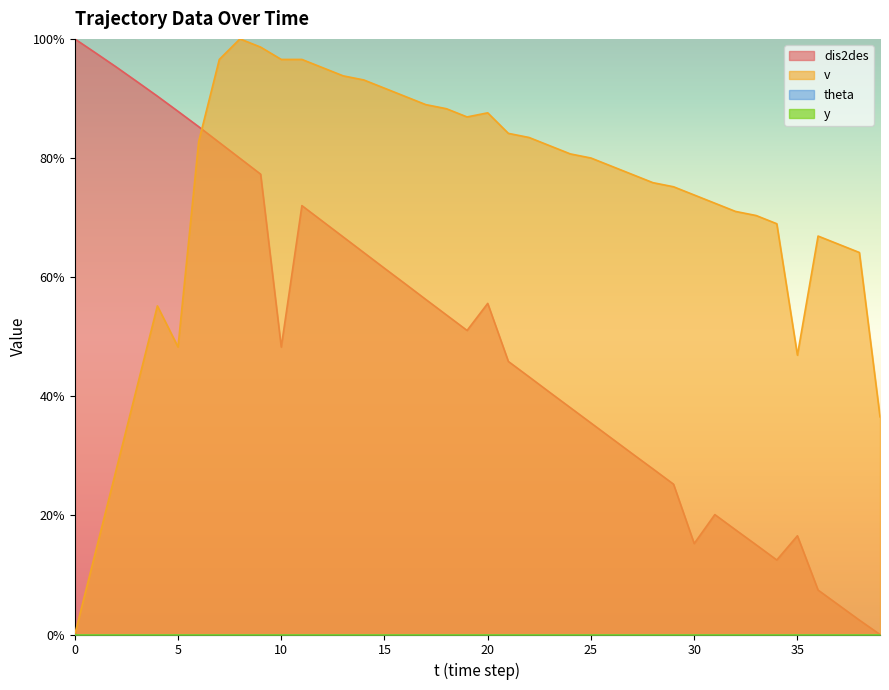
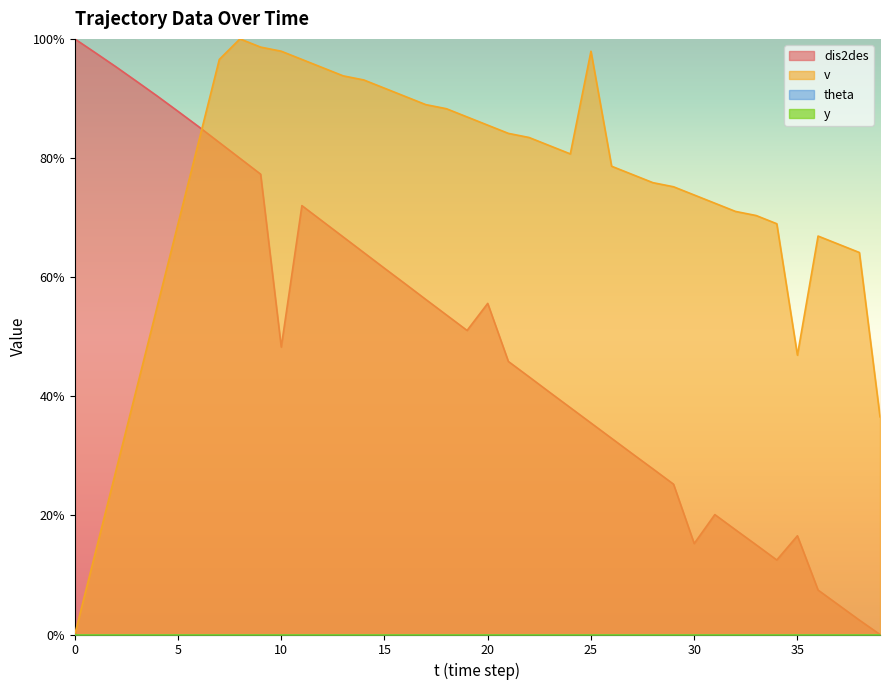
  {
    "dis2des": {
      "0": "100%",
      "5": "88%",
      "10": "48%",
      "15": "61%",
      "20": "56%",
      "25": "36%",
      "30": "15%",
      "35": "17%"
    },
    "v": {
-     "5": "48%",
-     "10": "97%",
+     "5": "69%",
+     "10": "98%",
      "15": "92%",
-     "20": "88%",
-     "25": "80%",
+     "20": "86%",
+     "25": "98%",
      "30": "74%",
      "35": "47%"
    },
    "y": {
      "5": "0%",
      "10": "0%",
      "15": "0%",
      "20": "0%",
      "25": "0%",
      "30": "0%",
      "35": "0%"
    }
  }
